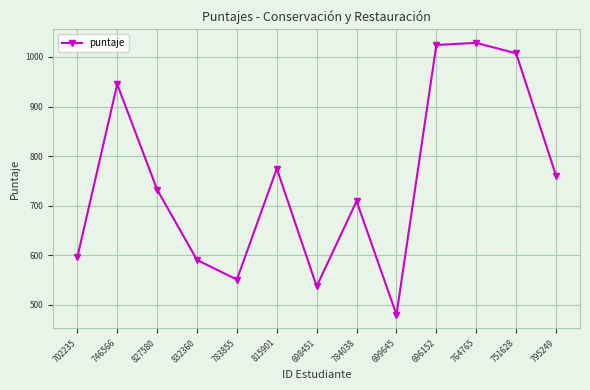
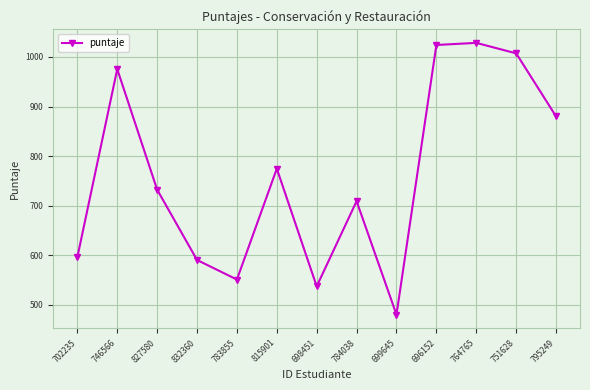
  {
    "702235": 600,
-   "746566": 940,
+   "746566": 980,
    "827580": 730,
    "832360": 590,
    "783855": 550,
    "815901": 770,
    "698451": 540,
    "784038": 710,
    "699645": 480,
    "696152": 1020,
    "764765": 1030,
    "751628": 1010,
-   "795249": 760
+   "795249": 880
  }
